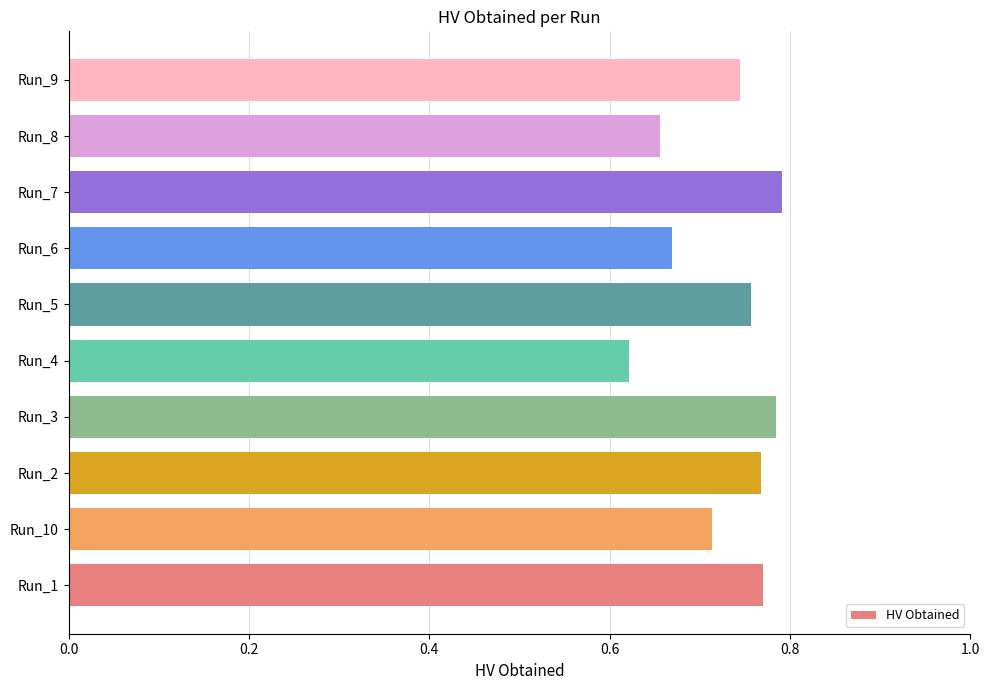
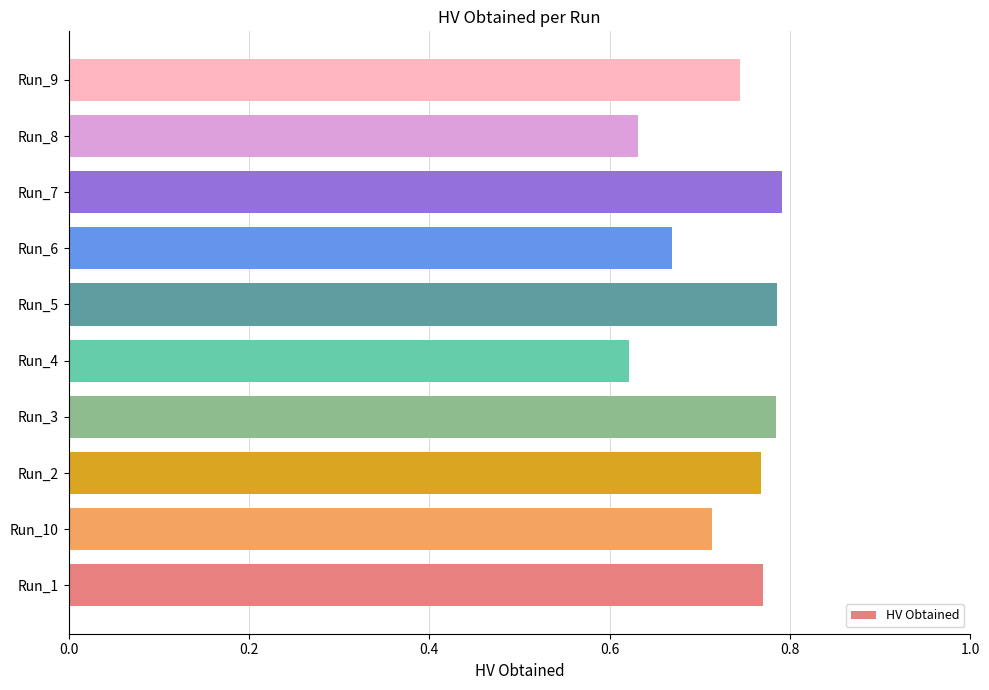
  {
    "Run_9": 0.74,
-   "Run_8": 0.66,
+   "Run_8": 0.63,
    "Run_7": 0.79,
    "Run_6": 0.67,
-   "Run_5": 0.76,
+   "Run_5": 0.79,
    "Run_4": 0.62,
    "Run_3": 0.79,
    "Run_2": 0.77,
    "Run_10": 0.71,
    "Run_1": 0.77
  }
